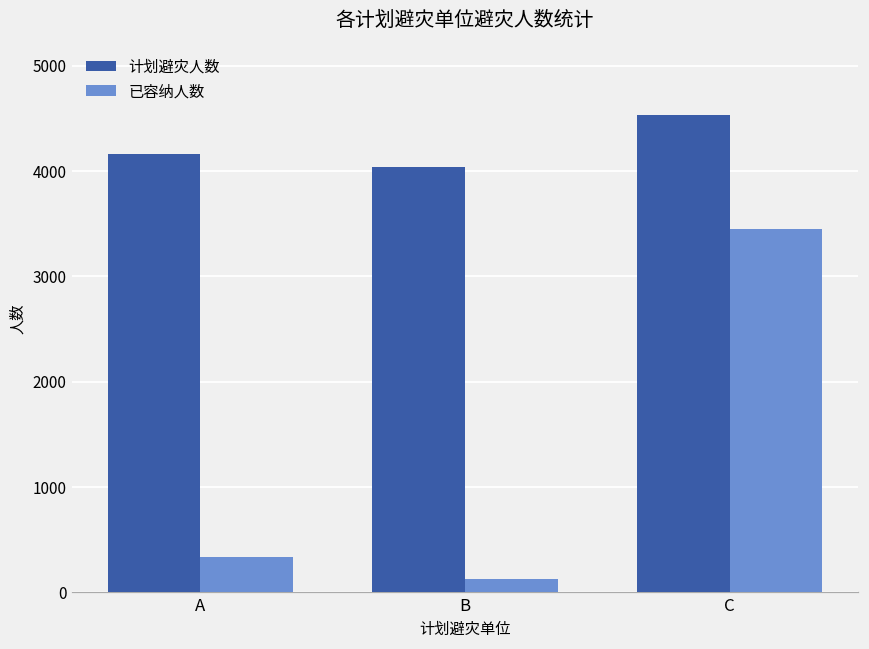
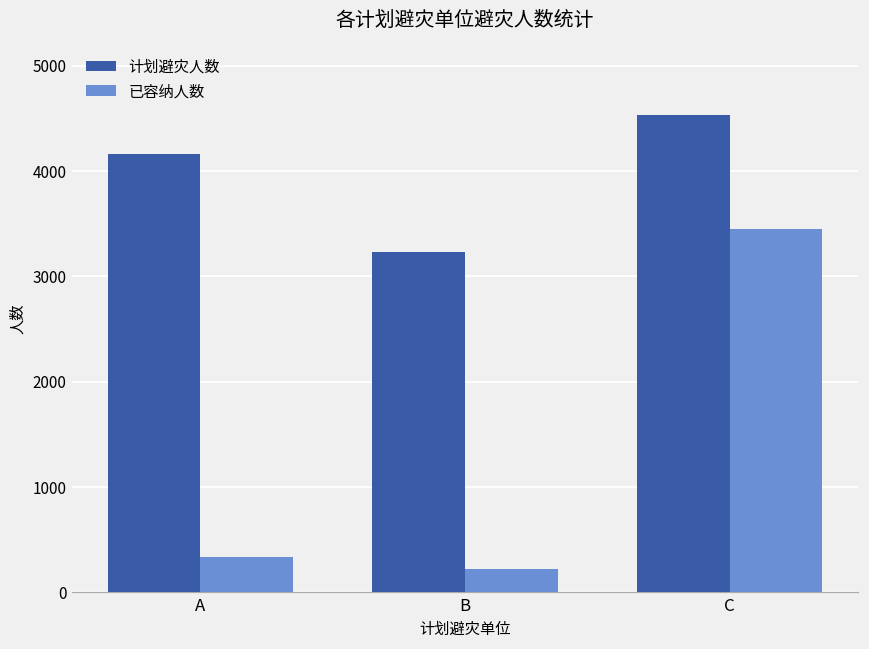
  {
    "计划避灾人数": {
      "A": 4200,
-     "B": 4000,
+     "B": 3200,
      "C": 4500
    },
    "已容纳人数": {
      "A": 300,
-     "B": 100,
+     "B": 200,
      "C": 3500
    }
  }
